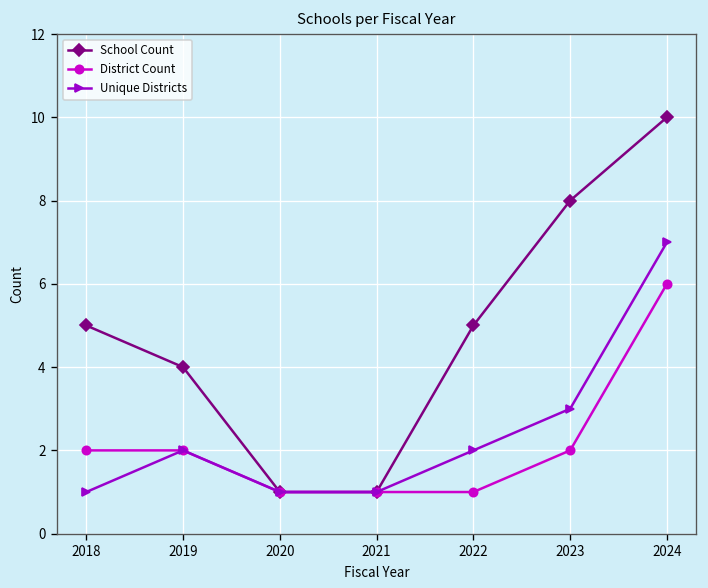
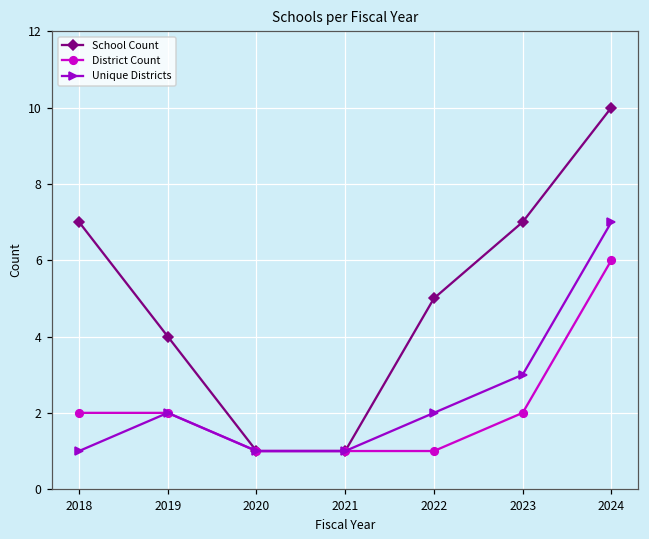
  {
    "School Count": {
-     "2018": 5,
+     "2018": 7,
      "2019": 4,
      "2022": 5,
-     "2023": 8,
+     "2023": 7,
      "2024": 10
    }
  }
